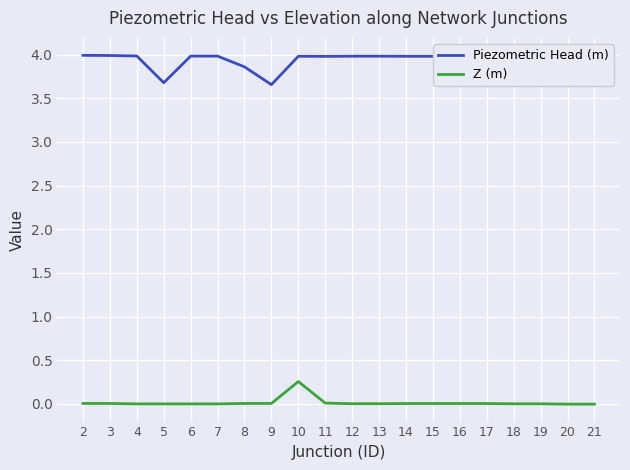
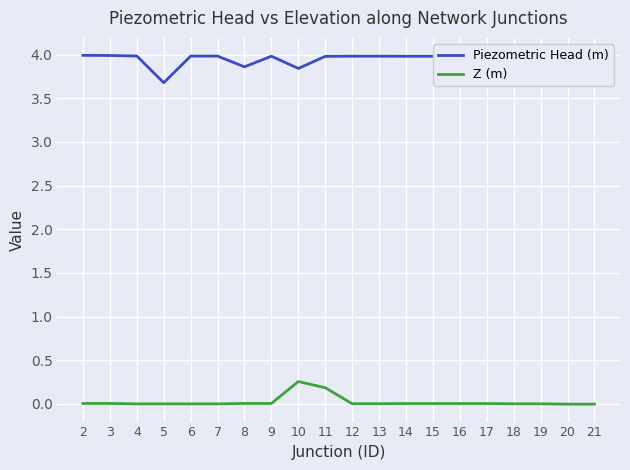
  {
    "Piezometric Head (m)": {
      "2": 4.0,
      "3": 4.0,
      "4": 4.0,
      "5": 3.7,
      "6": 4.0,
      "7": 4.0,
      "8": 3.9,
-     "9": 3.7,
-     "10": 4.0,
+     "9": 4.0,
+     "10": 3.8,
      "11": 4.0,
      "12": 4.0,
      "13": 4.0,
      "14": 4.0,
      "15": 4.0
    },
    "Z (m)": {
      "2": 0.0,
      "3": 0.0,
      "4": 0.0,
      "5": 0.0,
      "6": 0.0,
      "7": 0.0,
      "8": 0.0,
      "9": 0.0,
      "10": 0.3,
-     "11": 0.0,
+     "11": 0.2,
      "12": 0.0,
      "13": 0.0,
      "14": 0.0,
      "15": 0.0,
      "16": 0.0,
      "17": 0.0,
      "18": 0.0,
      "19": 0.0,
      "20": 0.0,
      "21": 0.0
    }
  }
